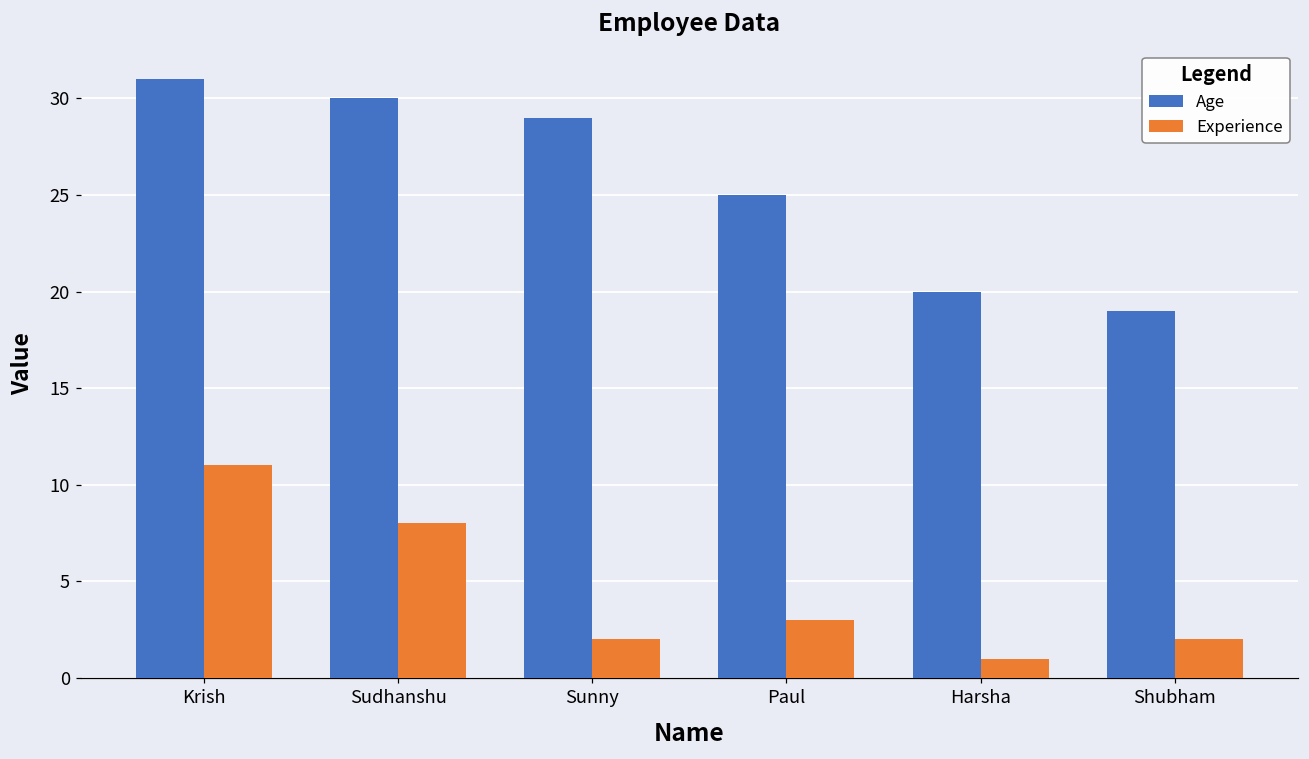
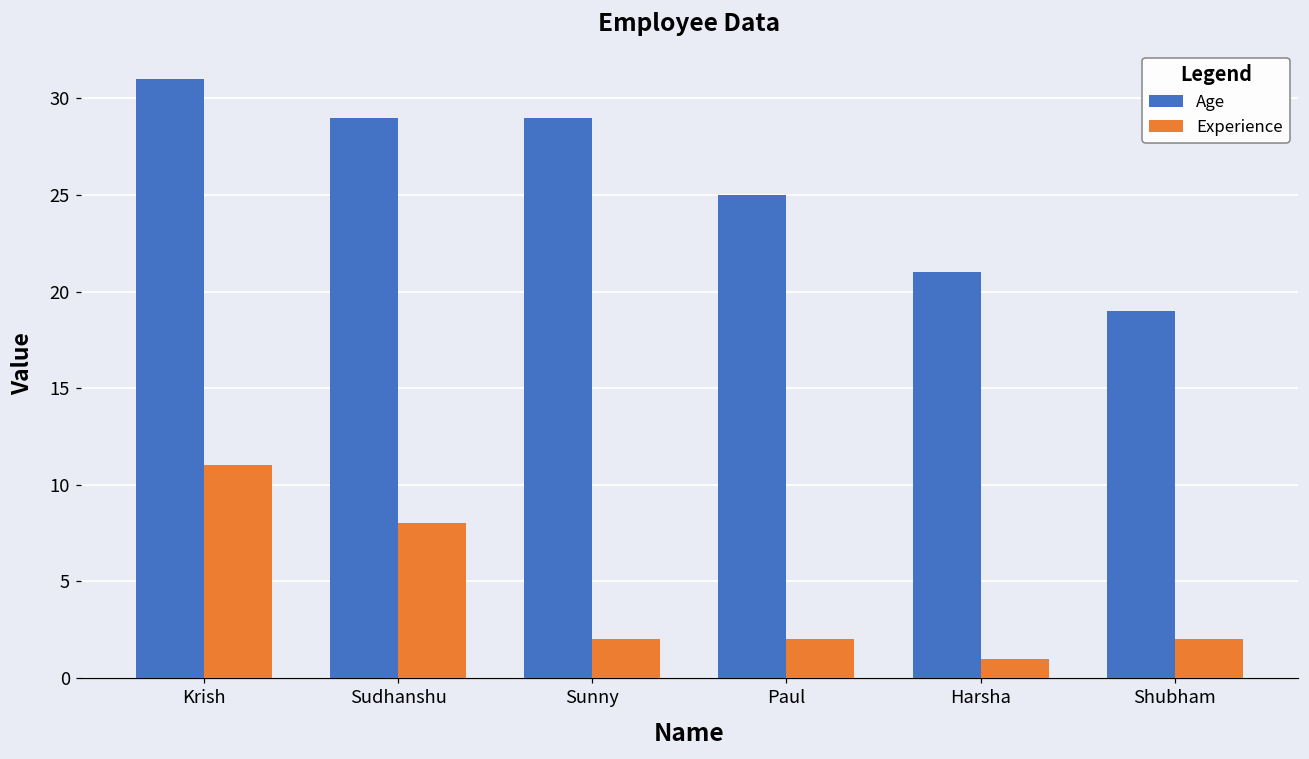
  {
    "Age": {
      "Krish": 31,
-     "Sudhanshu": 30,
+     "Sudhanshu": 29,
      "Sunny": 29,
      "Paul": 25,
-     "Harsha": 20,
+     "Harsha": 21,
      "Shubham": 19
    },
    "Experience": {
      "Krish": 11,
      "Sudhanshu": 8,
      "Sunny": 2,
-     "Paul": 3,
+     "Paul": 2,
      "Harsha": 1,
      "Shubham": 2
    }
  }
